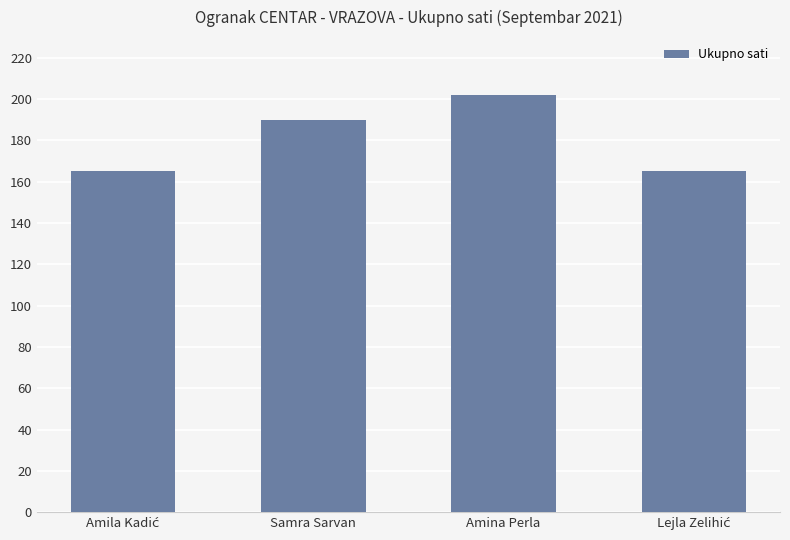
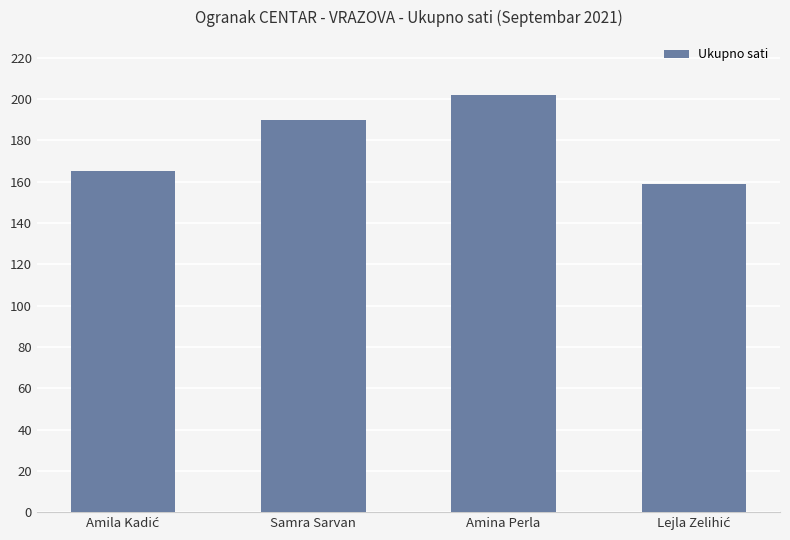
  {
    "Amila Kadić": 165,
    "Samra Sarvan": 190,
    "Amina Perla": 202,
-   "Lejla Zelihić": 165
+   "Lejla Zelihić": 159
  }
